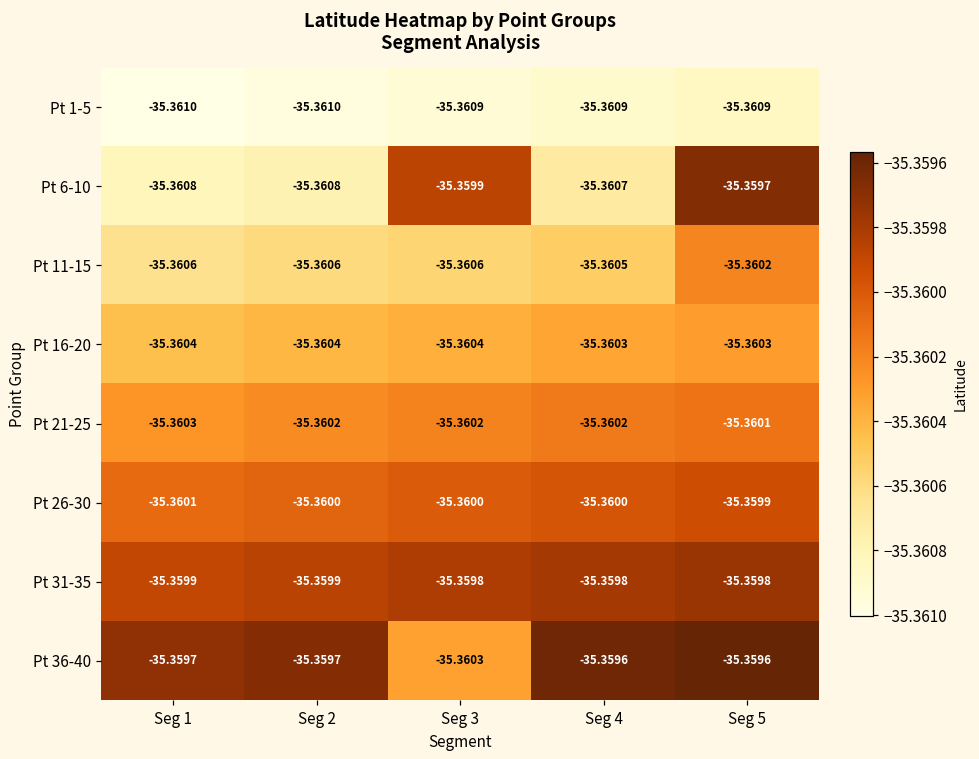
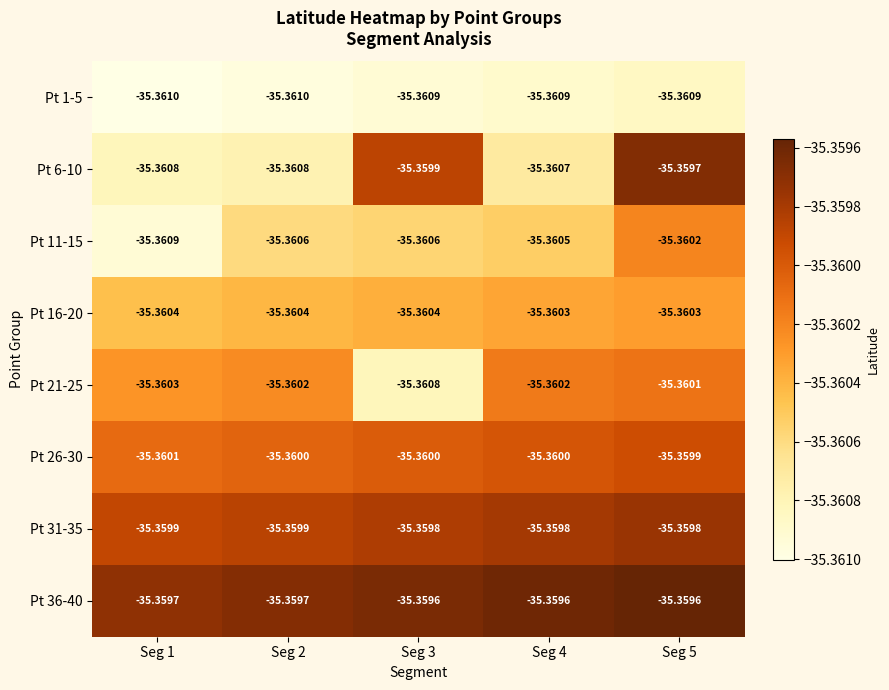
  {
    "Pt 1-5": {
      "Seg 1": -35.3610,
      "Seg 2": -35.3610,
      "Seg 3": -35.3609,
      "Seg 4": -35.3609,
      "Seg 5": -35.3609
    },
    "Pt 6-10": {
      "Seg 1": -35.3608,
      "Seg 2": -35.3608,
      "Seg 3": -35.3599,
      "Seg 4": -35.3607,
      "Seg 5": -35.3597
    },
    "Pt 11-15": {
-     "Seg 1": -35.3606,
+     "Seg 1": -35.3609,
      "Seg 2": -35.3606,
      "Seg 3": -35.3606,
      "Seg 4": -35.3605,
      "Seg 5": -35.3602
    },
    "Pt 16-20": {
      "Seg 1": -35.3604,
      "Seg 2": -35.3604,
      "Seg 3": -35.3604,
      "Seg 4": -35.3603,
      "Seg 5": -35.3603
    },
    "Pt 21-25": {
      "Seg 1": -35.3603,
      "Seg 2": -35.3602,
-     "Seg 3": -35.3602,
+     "Seg 3": -35.3608,
      "Seg 4": -35.3602,
      "Seg 5": -35.3601
    },
    "Pt 26-30": {
      "Seg 1": -35.3601,
      "Seg 2": -35.3600,
      "Seg 3": -35.3600,
      "Seg 4": -35.3600,
      "Seg 5": -35.3599
    },
    "Pt 31-35": {
      "Seg 1": -35.3599,
      "Seg 2": -35.3599,
      "Seg 3": -35.3598,
      "Seg 4": -35.3598,
      "Seg 5": -35.3598
    },
    "Pt 36-40": {
      "Seg 1": -35.3597,
      "Seg 2": -35.3597,
-     "Seg 3": -35.3603,
+     "Seg 3": -35.3596,
      "Seg 4": -35.3596,
      "Seg 5": -35.3596
    }
  }
